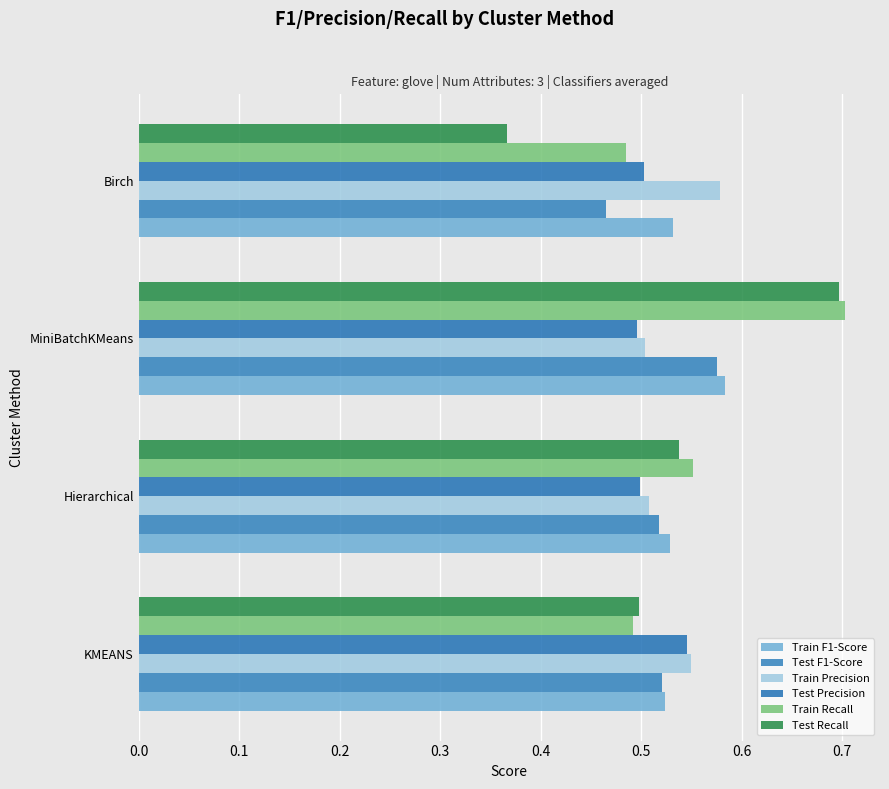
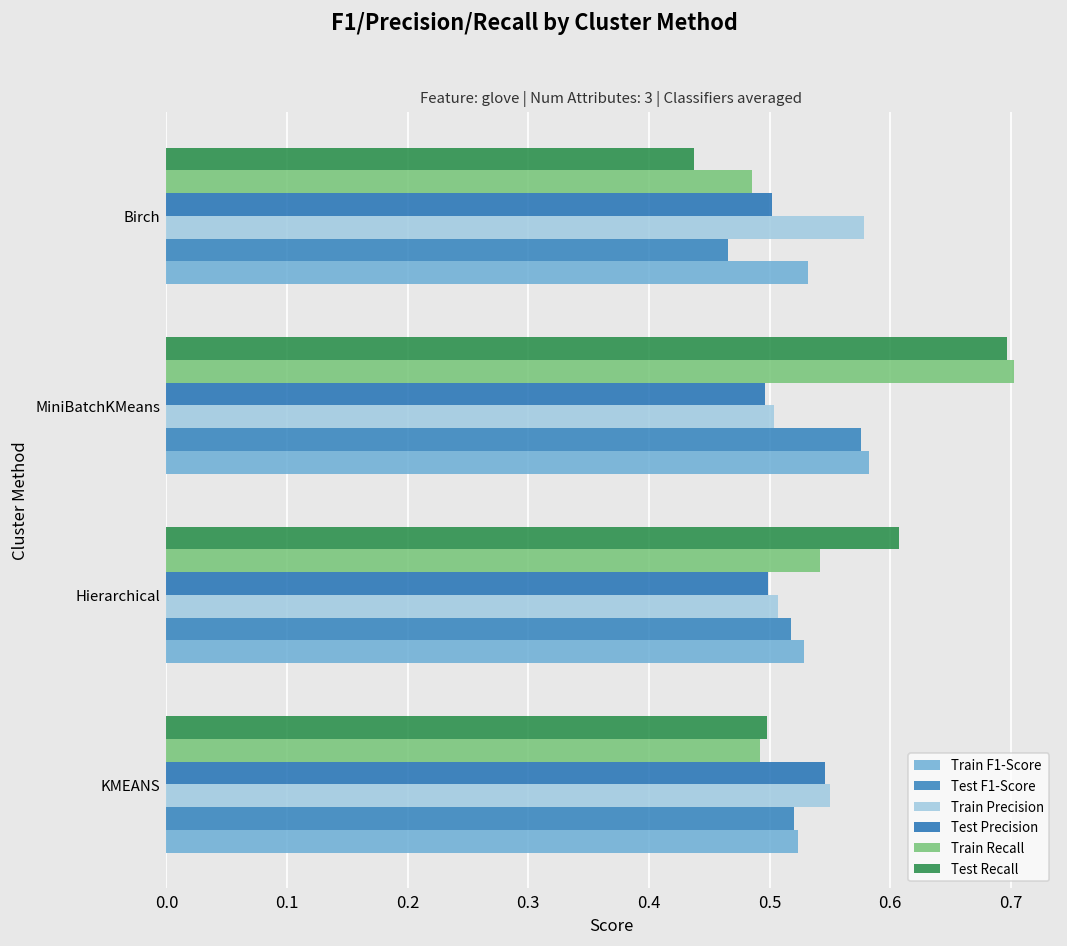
  {
    "Train Recall": {
      "Birch": 0.485,
      "MiniBatchKMeans": 0.702,
-     "Hierarchical": 0.551,
+     "Hierarchical": 0.542,
      "KMEANS": 0.492
    },
    "Test Recall": {
-     "Birch": 0.367,
+     "Birch": 0.437,
      "MiniBatchKMeans": 0.697,
-     "Hierarchical": 0.538,
+     "Hierarchical": 0.607,
      "KMEANS": 0.498
    }
  }
